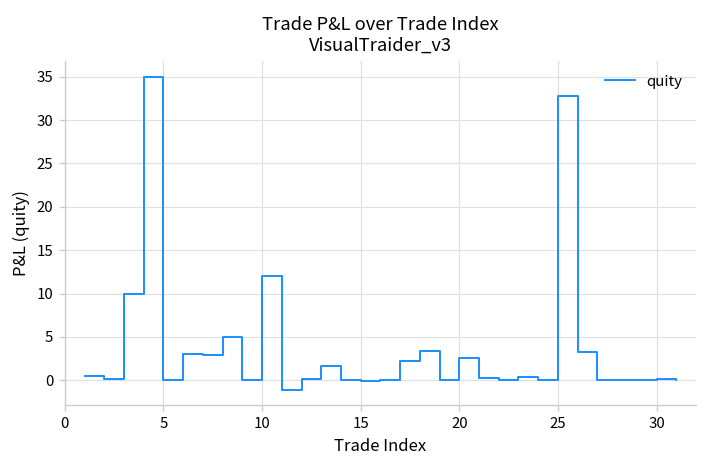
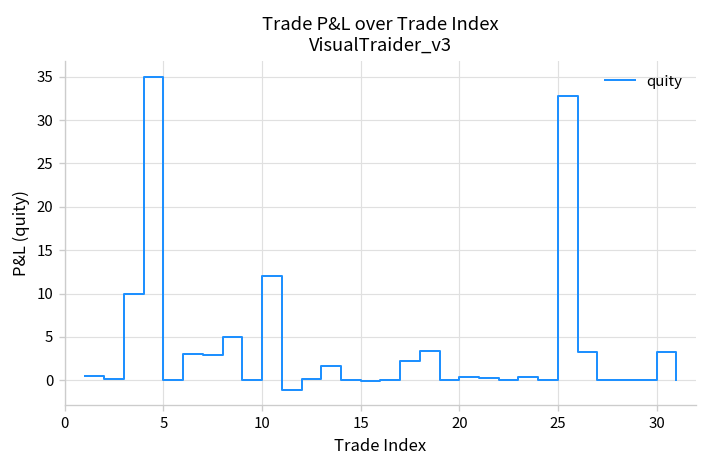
  {
    "5": 0,
    "10": 12,
    "15": 0,
-   "20": 3,
+   "20": 0,
    "25": 33,
-   "30": 0
+   "30": 3
  }
